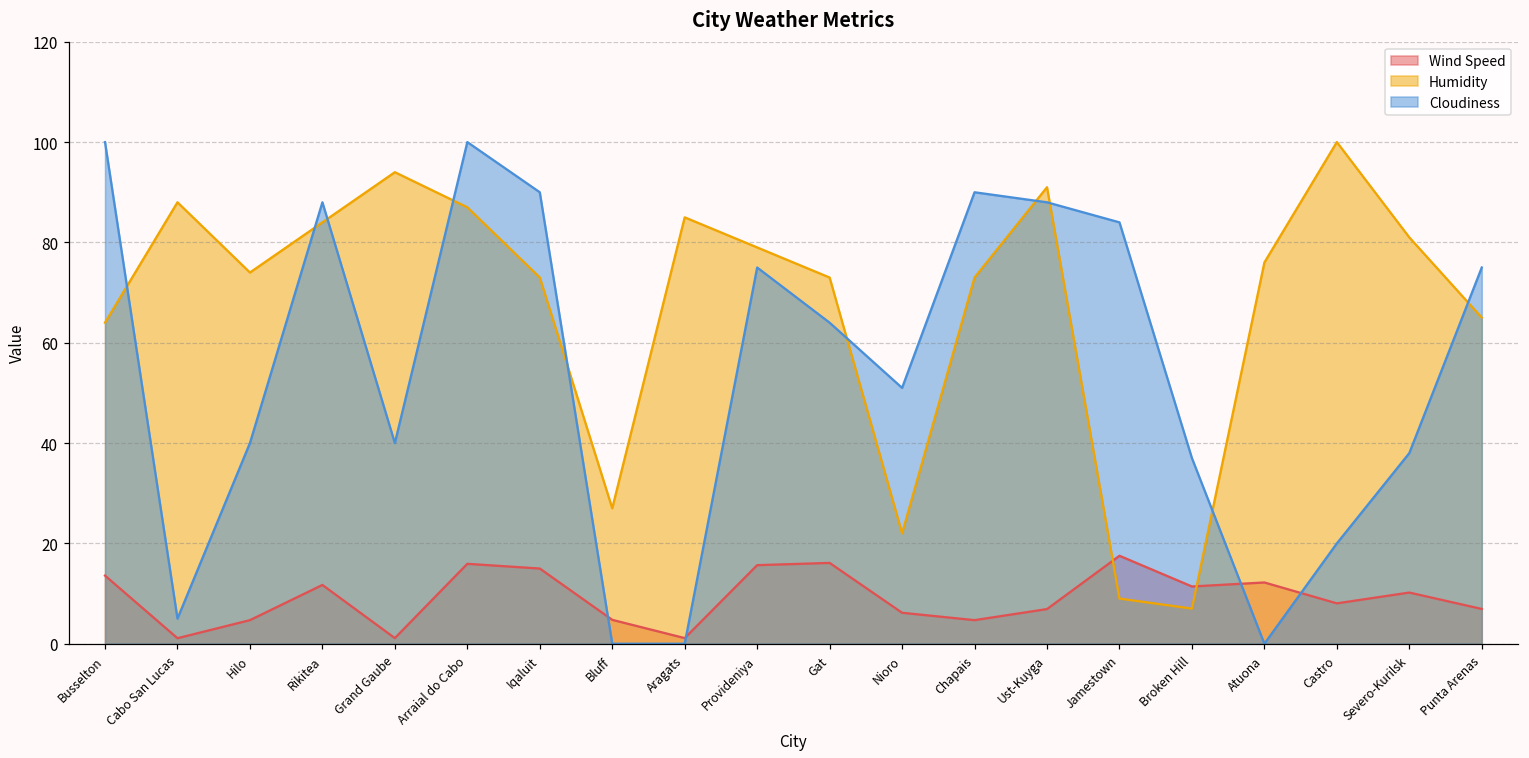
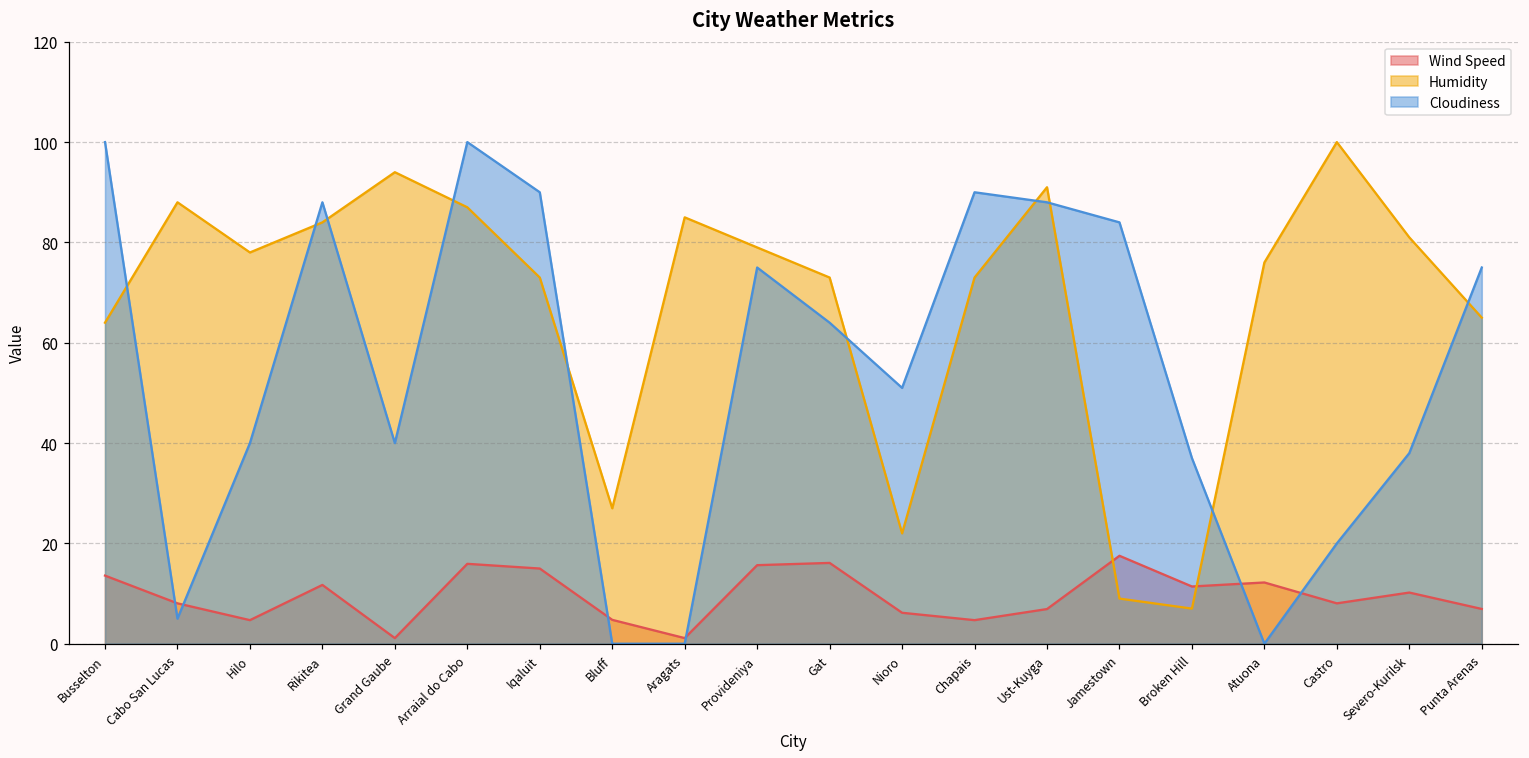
  {
    "Wind Speed": {
      "Busselton": 14,
-     "Cabo San Lucas": 1,
+     "Cabo San Lucas": 8,
      "Hilo": 5,
      "Rikitea": 12,
      "Grand Gaube": 1,
      "Arraial do Cabo": 16,
      "Iqaluit": 15,
      "Bluff": 5,
      "Aragats": 1,
      "Provideniya": 16,
      "Gat": 16,
      "Nioro": 6,
      "Chapais": 5,
      "Ust-Kuyga": 7,
      "Jamestown": 18,
      "Broken Hill": 11,
      "Atuona": 12,
      "Castro": 8,
      "Severo-Kurilsk": 10,
      "Punta Arenas": 7
    },
    "Humidity": {
      "Busselton": 64,
      "Cabo San Lucas": 88,
-     "Hilo": 74,
+     "Hilo": 78,
      "Rikitea": 84,
      "Grand Gaube": 94,
      "Arraial do Cabo": 87,
      "Iqaluit": 73,
      "Bluff": 27,
      "Aragats": 85,
      "Provideniya": 79,
      "Gat": 73,
      "Nioro": 22,
      "Chapais": 73,
      "Ust-Kuyga": 91,
      "Jamestown": 9,
      "Broken Hill": 7,
      "Atuona": 76,
      "Castro": 100,
      "Severo-Kurilsk": 81,
      "Punta Arenas": 65
    },
    "Cloudiness": {
      "Busselton": 100,
      "Cabo San Lucas": 5,
      "Hilo": 40,
      "Rikitea": 88,
      "Grand Gaube": 40,
      "Arraial do Cabo": 100,
      "Iqaluit": 90,
      "Bluff": 0,
      "Aragats": 0,
      "Provideniya": 75,
      "Gat": 64,
      "Nioro": 51,
      "Chapais": 90,
      "Ust-Kuyga": 88,
      "Jamestown": 84,
      "Broken Hill": 37,
      "Atuona": 0,
      "Castro": 20,
      "Severo-Kurilsk": 38,
      "Punta Arenas": 75
    }
  }
